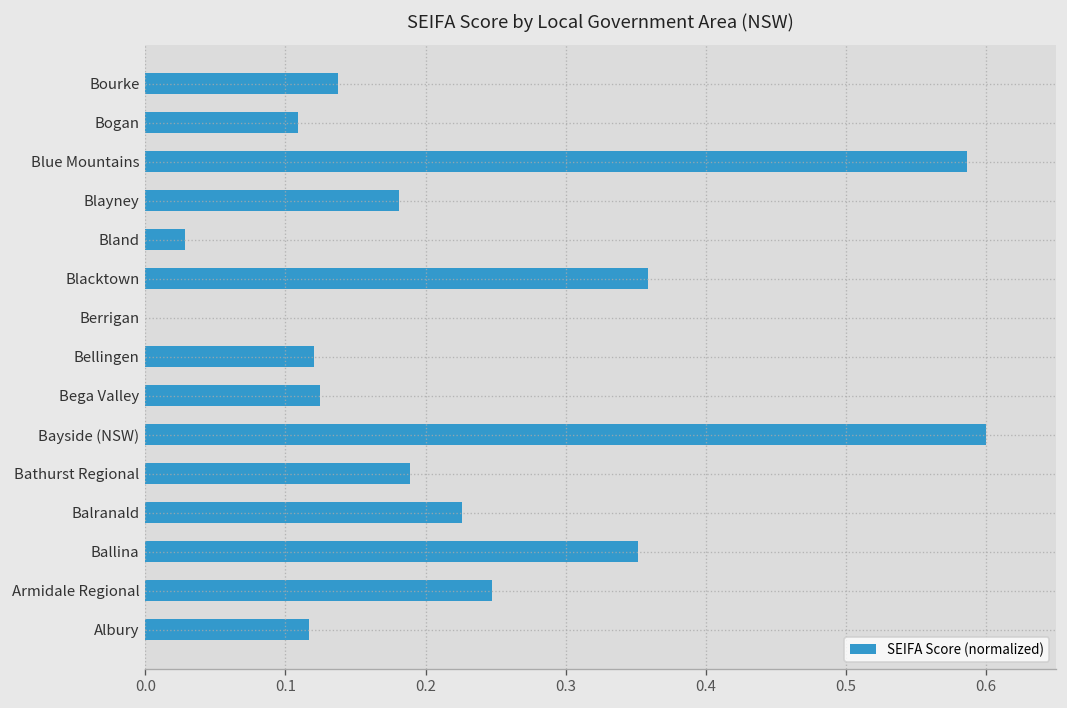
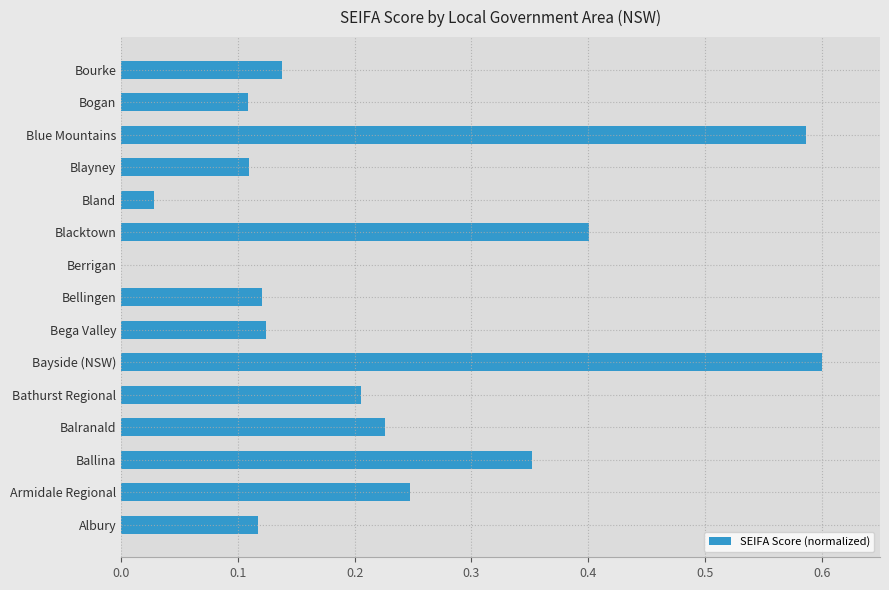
  {
    "Bourke": 0.138,
    "Bogan": 0.109,
    "Blue Mountains": 0.586,
-   "Blayney": 0.181,
+   "Blayney": 0.109,
    "Bland": 0.028,
-   "Blacktown": 0.359,
+   "Blacktown": 0.401,
    "Berrigan": 0.000,
    "Bellingen": 0.121,
    "Bega Valley": 0.124,
    "Bayside (NSW)": 0.600,
-   "Bathurst Regional": 0.189,
+   "Bathurst Regional": 0.206,
    "Balranald": 0.226,
    "Ballina": 0.352,
    "Armidale Regional": 0.247,
    "Albury": 0.117
  }
